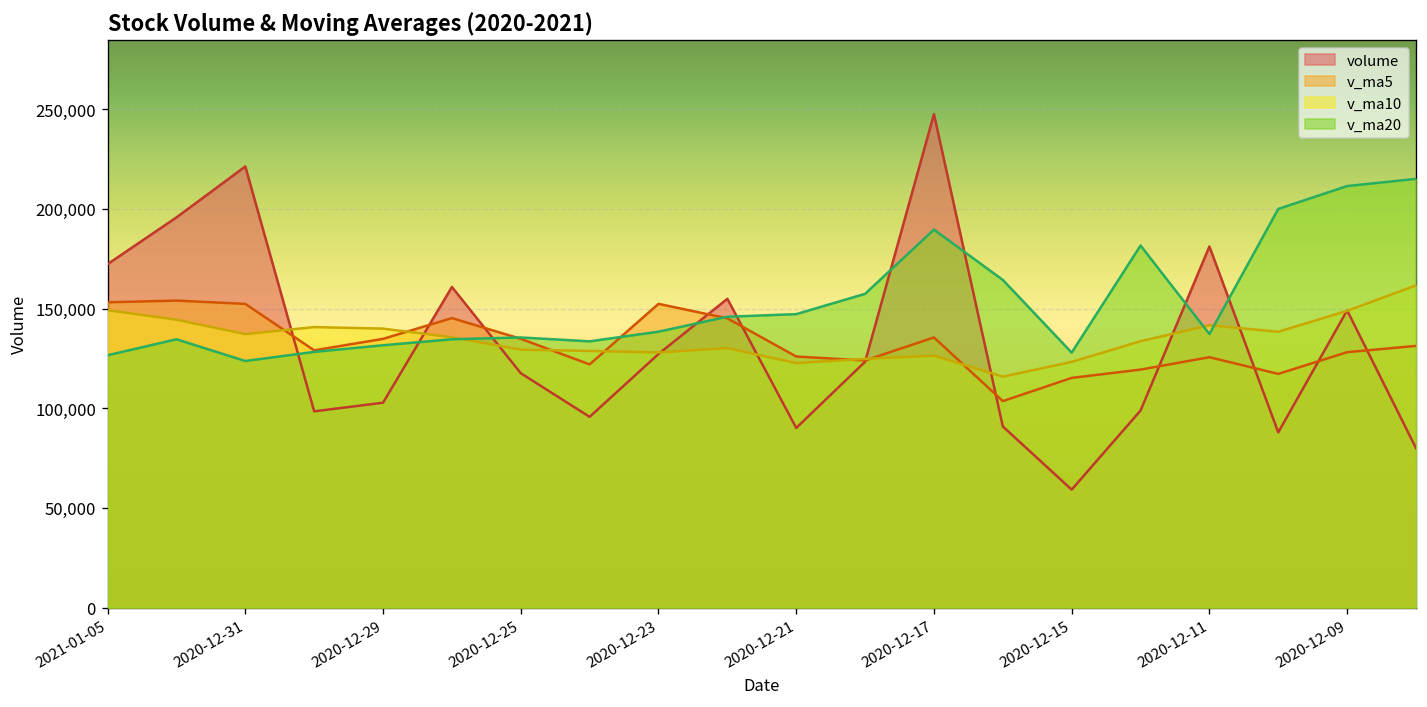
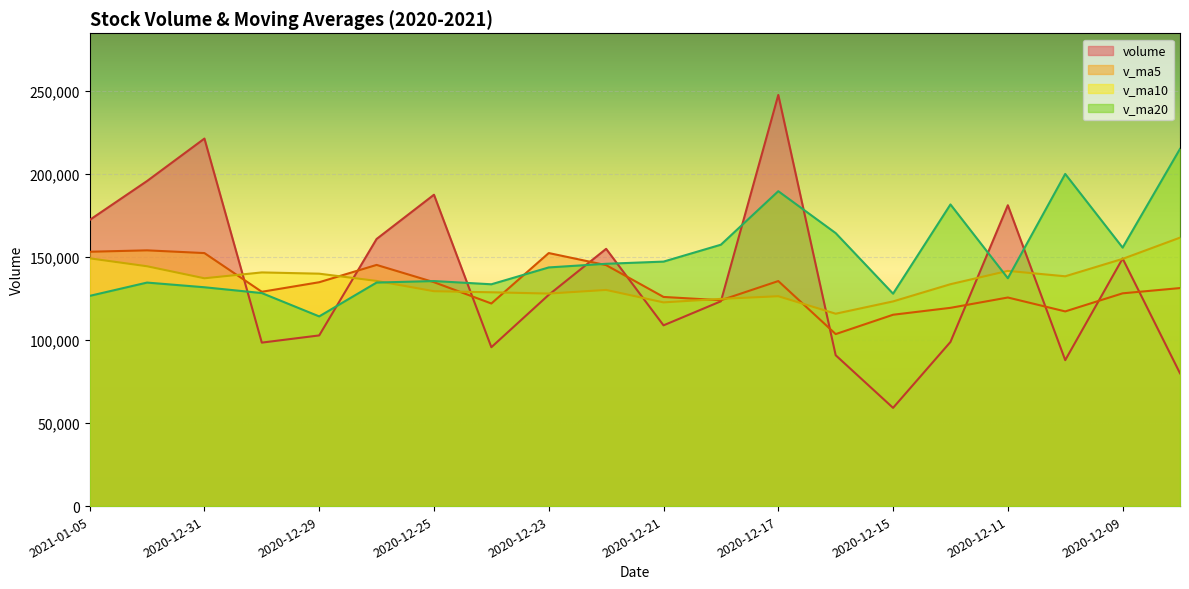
  {
    "volume": {
      "2021-01-05": "172,000",
      "2020-12-31": "221,000",
      "2020-12-29": "103,000",
-     "2020-12-25": "118,000",
-     "2020-12-21": "90,000",
+     "2020-12-25": "187,000",
+     "2020-12-21": "109,000",
      "2020-12-17": "248,000",
      "2020-12-15": "59,000",
      "2020-12-11": "181,000"
    },
    "v_ma20": {
      "2021-01-05": "127,000",
-     "2020-12-31": "124,000",
-     "2020-12-29": "132,000",
-     "2020-12-23": "138,000",
+     "2020-12-31": "132,000",
+     "2020-12-29": "114,000",
+     "2020-12-23": "144,000",
      "2020-12-21": "147,000",
      "2020-12-17": "190,000",
      "2020-12-15": "128,000",
      "2020-12-11": "137,000",
-     "2020-12-09": "211,000"
+     "2020-12-09": "156,000"
    }
  }
